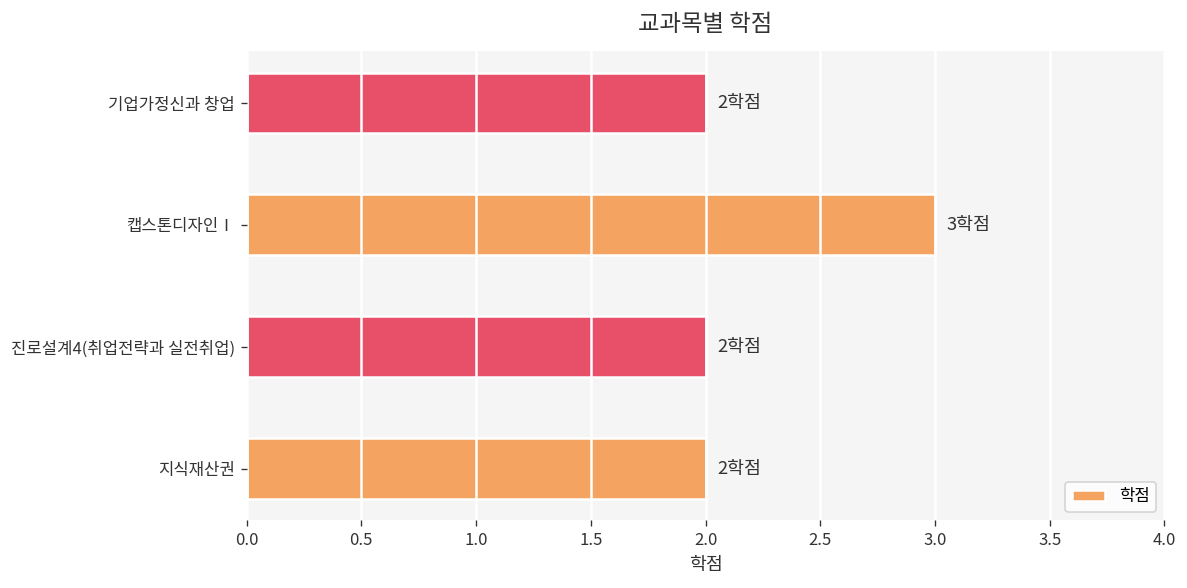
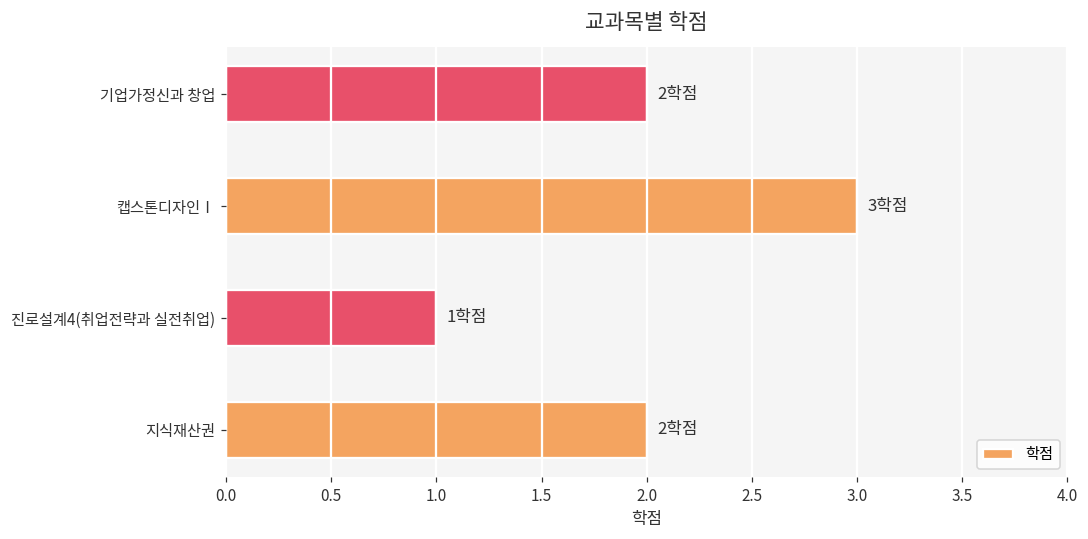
  {
    "기업가정신과 창업": 2,
    "캡스톤디자인Ⅰ": 3,
-   "진로설계4(취업전략과 실전취업)": 2,
+   "진로설계4(취업전략과 실전취업)": 1,
    "지식재산권": 2
  }
